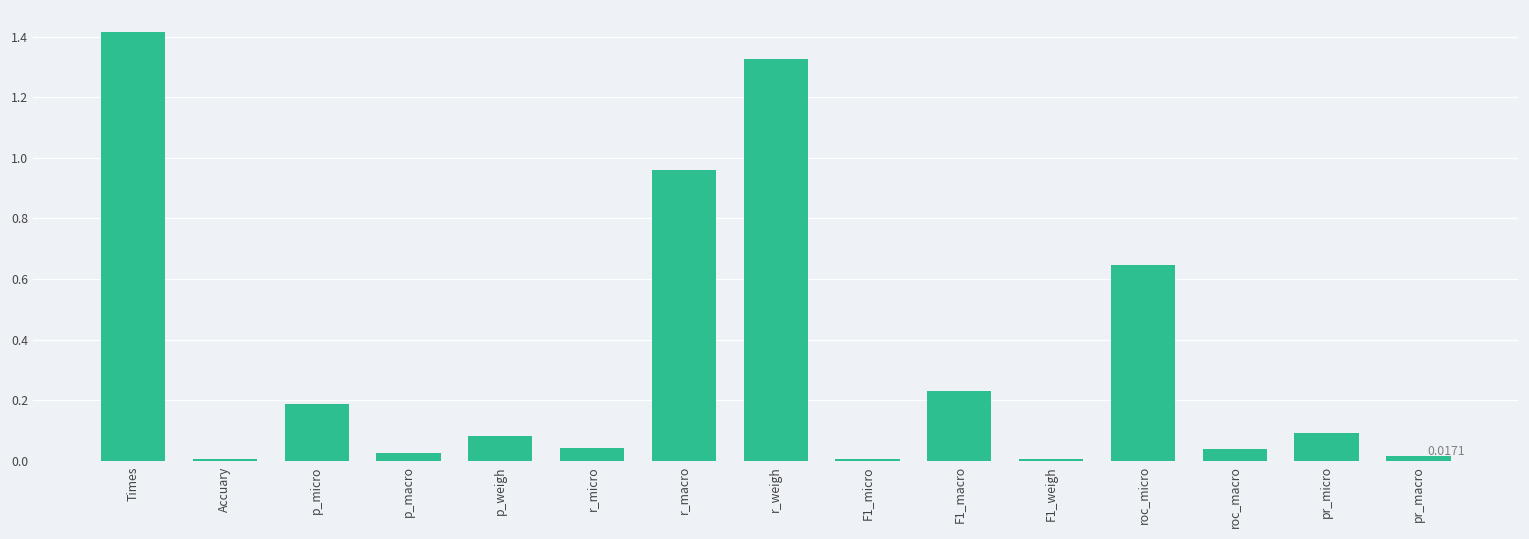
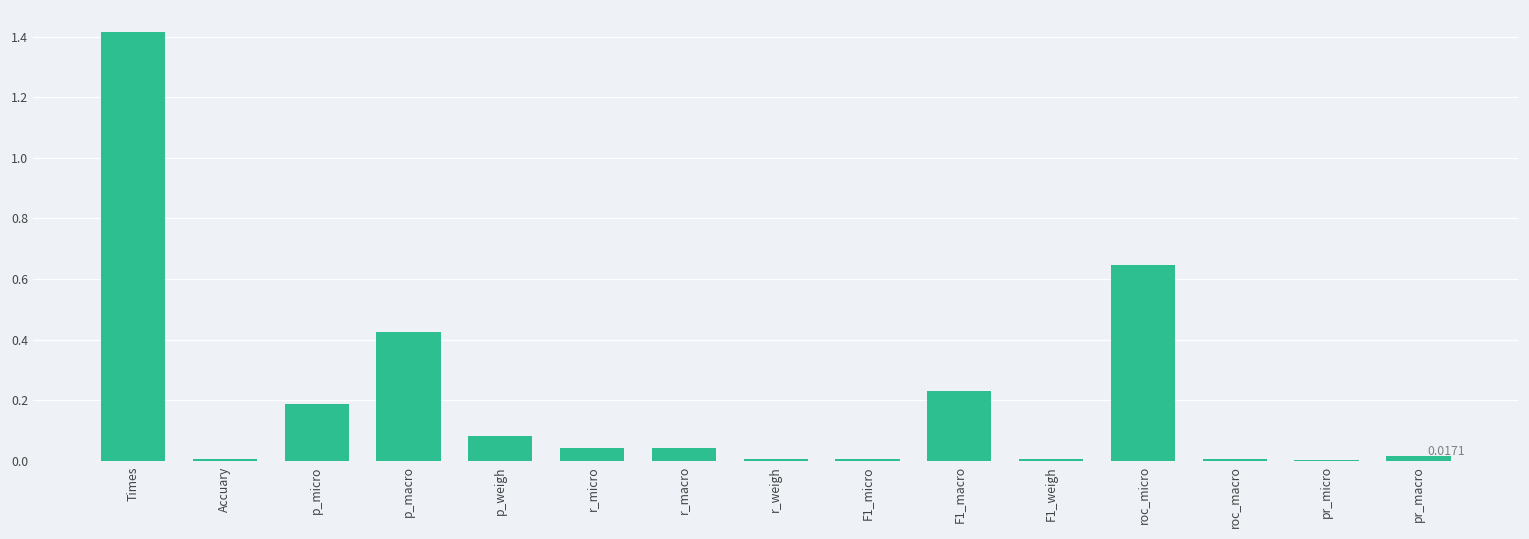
  {
    "Times": 1.41,
    "p_micro": 0.19,
-   "p_macro": 0.03,
+   "p_macro": 0.42,
    "p_weigh": 0.08,
    "r_micro": 0.04,
-   "r_macro": 0.96,
-   "r_weigh": 1.33,
+   "r_macro": 0.04,
+   "r_weigh": 0.01,
    "F1_macro": 0.23,
    "roc_micro": 0.65,
-   "roc_macro": 0.04,
-   "pr_micro": 0.09
+   "roc_macro": 0.01,
+   "pr_micro": 0.00
  }
